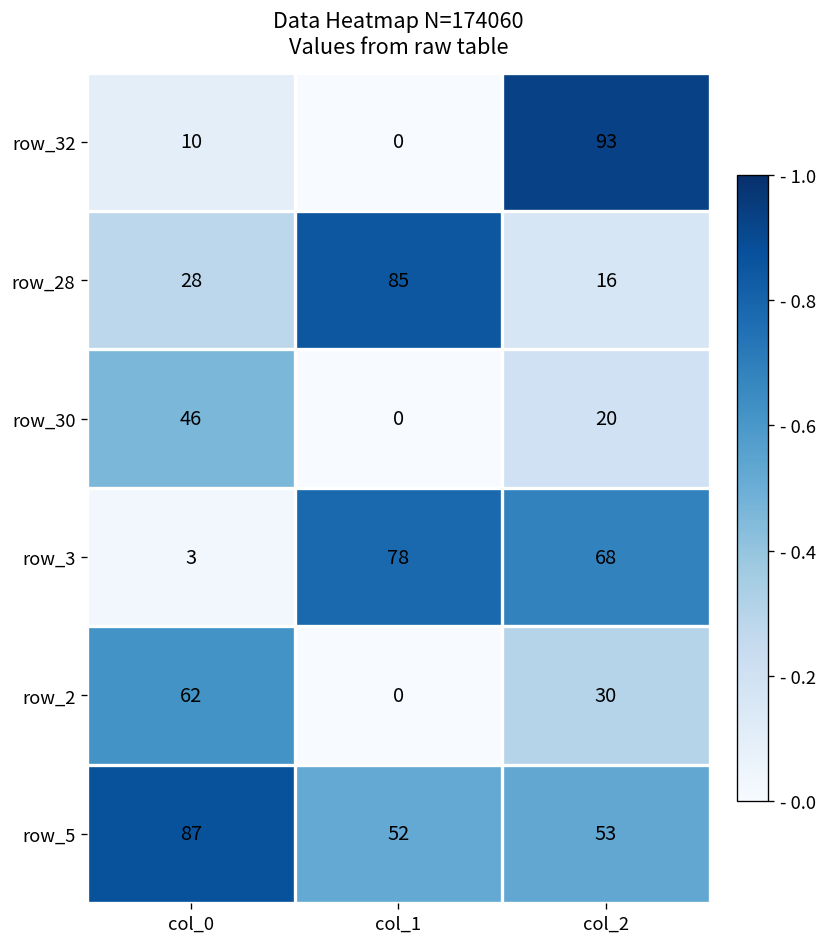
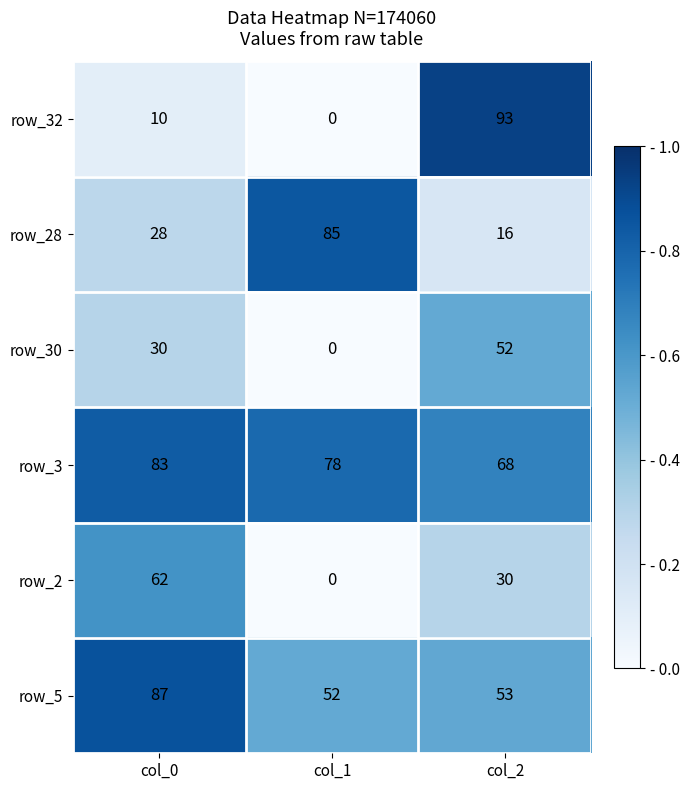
  {
    "row_32": {
      "col_0": 10,
      "col_1": 0,
      "col_2": 93
    },
    "row_28": {
      "col_0": 28,
      "col_1": 85,
      "col_2": 16
    },
    "row_30": {
-     "col_0": 46,
+     "col_0": 30,
      "col_1": 0,
-     "col_2": 20
+     "col_2": 52
    },
    "row_3": {
-     "col_0": 3,
+     "col_0": 83,
      "col_1": 78,
      "col_2": 68
    },
    "row_2": {
      "col_0": 62,
      "col_1": 0,
      "col_2": 30
    },
    "row_5": {
      "col_0": 87,
      "col_1": 52,
      "col_2": 53
    }
  }
